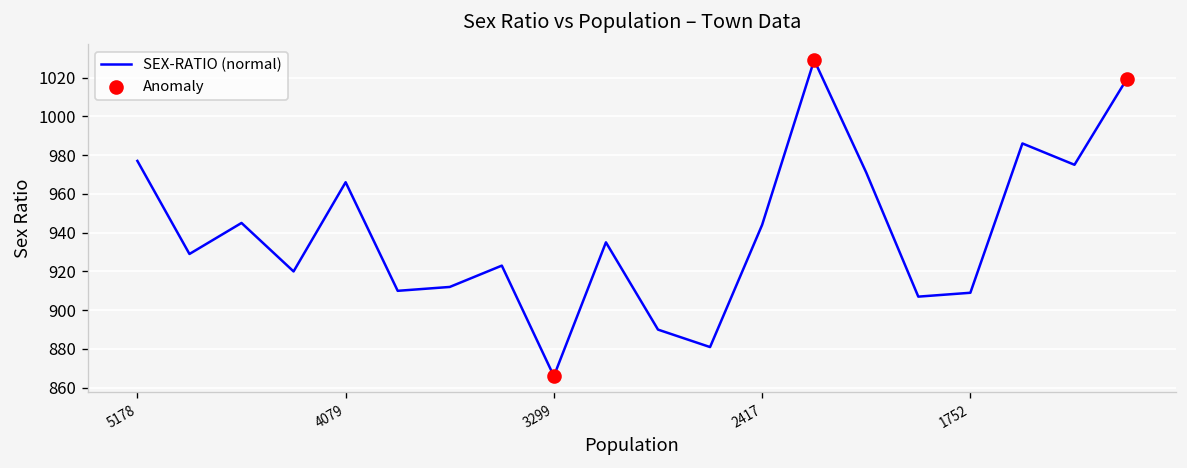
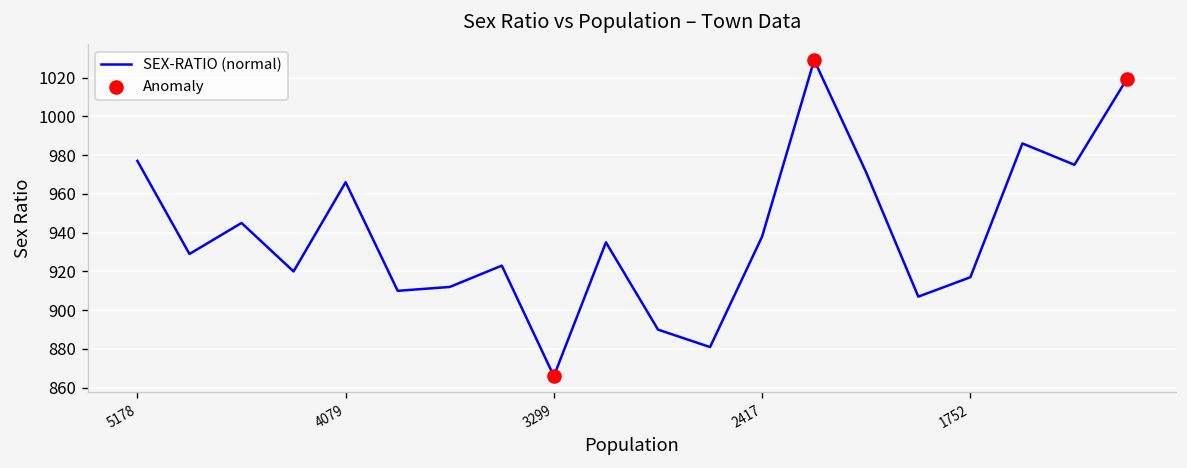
  {
    "SEX-RATIO (normal)": {
      "5178": 977,
      "4079": 966,
-     "2417": 944,
-     "1752": 909
+     "2417": 938,
+     "1752": 917
    }
  }
